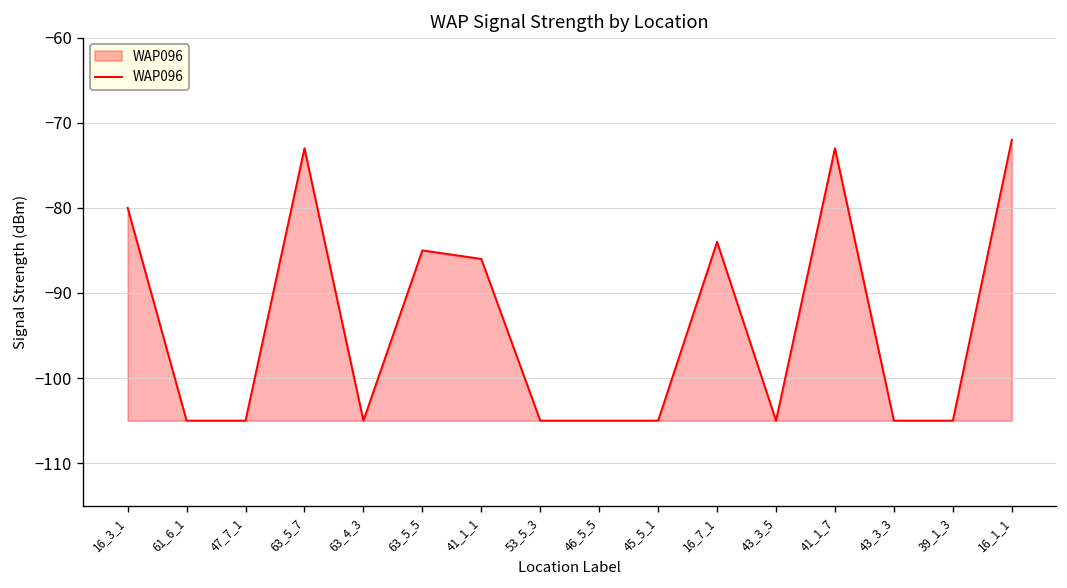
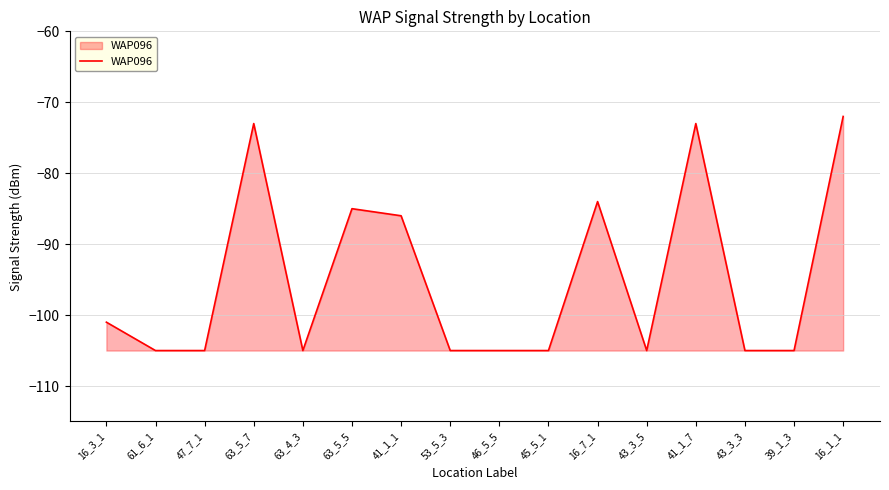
  {
-   "16_3_1": -80,
+   "16_3_1": -101,
    "61_6_1": -105,
    "47_7_1": -105,
    "63_5_7": -73,
    "63_4_3": -105,
    "63_5_5": -85,
    "41_1_1": -86,
    "53_5_3": -105,
    "46_5_5": -105,
    "45_5_1": -105,
    "16_7_1": -84,
    "43_3_5": -105,
    "41_1_7": -73,
    "43_3_3": -105,
    "39_1_3": -105,
    "16_1_1": -72
  }
